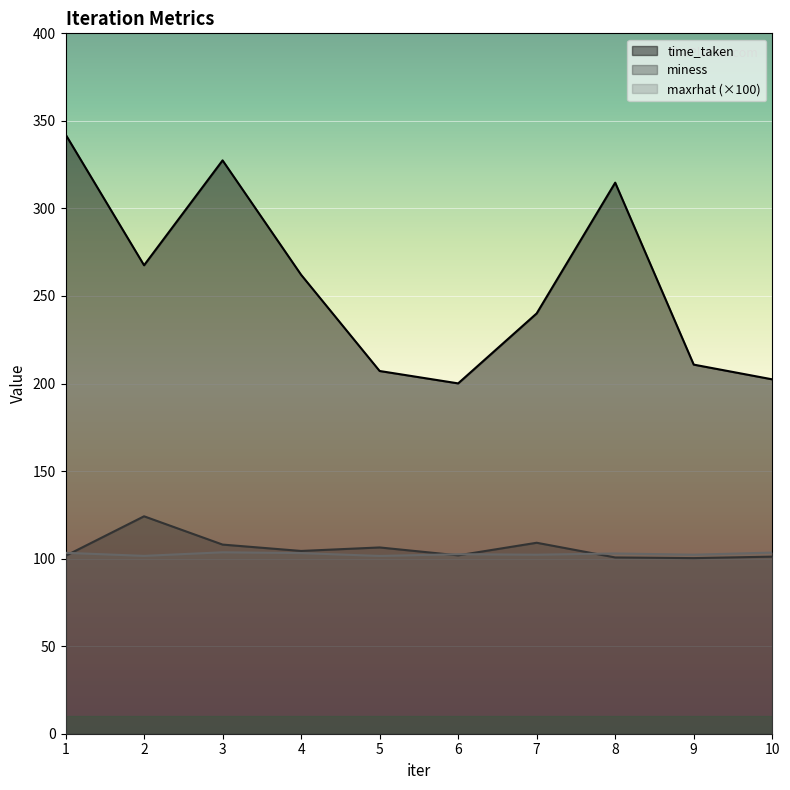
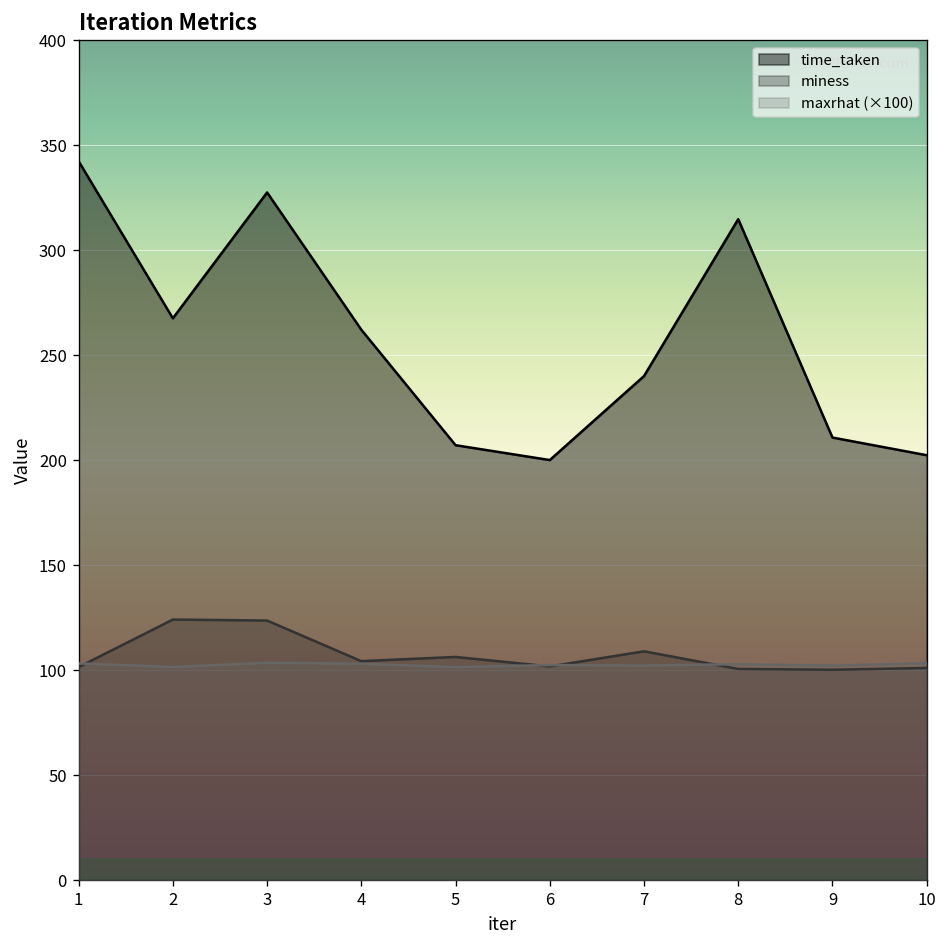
  {
    "time_taken": {
      "1": 342,
      "2": 268,
      "3": 327,
      "4": 262,
      "5": 207,
      "6": 200,
      "7": 240,
      "8": 315,
      "9": 211,
      "10": 202
    },
    "miness": {
      "1": 102,
      "2": 124,
-     "3": 108,
+     "3": 124,
      "5": 106,
      "7": 109,
      "8": 101,
      "9": 100,
      "10": 101
    },
    "maxrhat (×100)": {
      "1": 103,
      "2": 102,
      "3": 104,
      "5": 102,
      "7": 102,
      "8": 103,
      "9": 102,
      "10": 103
    }
  }
